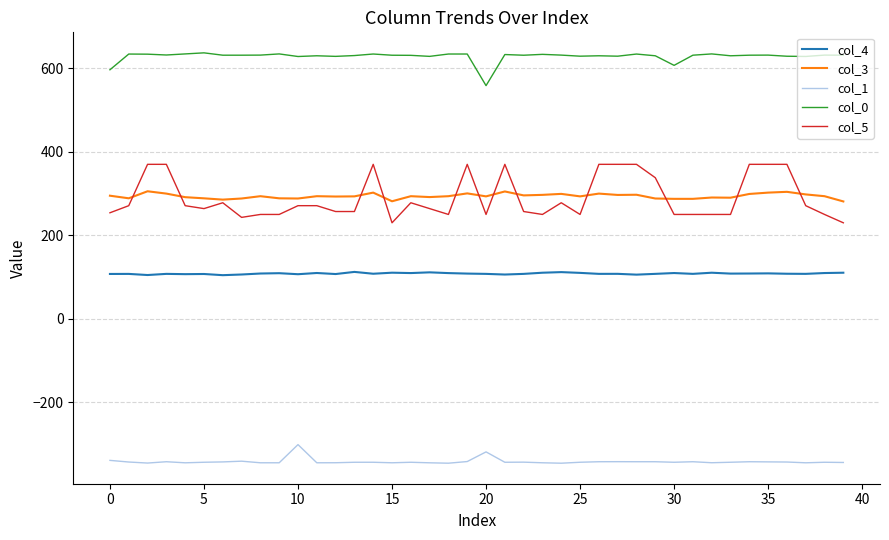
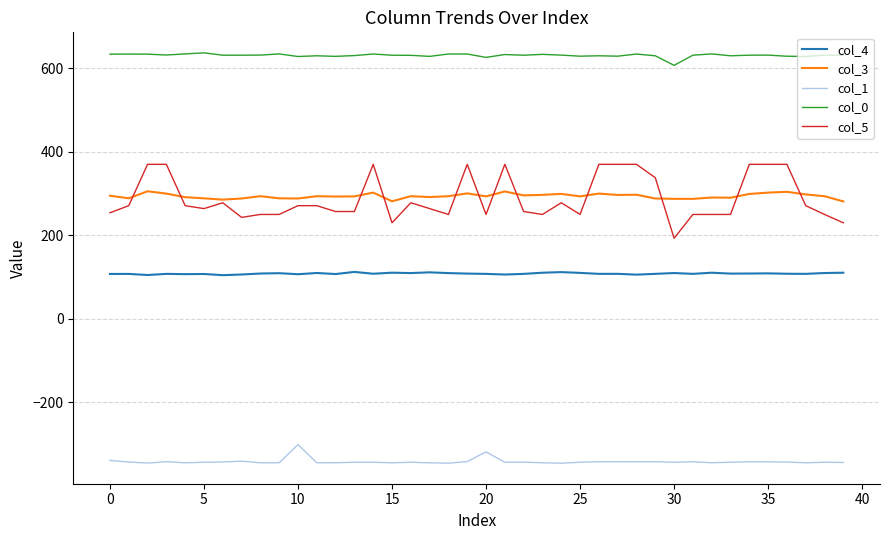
  {
    "col_4": {
      "0": 110,
      "5": 110,
      "10": 110,
      "15": 110,
      "20": 110,
      "25": 110,
      "30": 110,
      "35": 110
    },
    "col_3": {
      "0": 290,
      "5": 290,
      "10": 290,
      "15": 280,
      "20": 290,
      "25": 290,
      "30": 290,
      "35": 300
    },
    "col_1": {
      "0": -340,
      "5": -340,
      "10": -300,
      "15": -340,
      "20": -320,
      "25": -340,
      "30": -340,
      "35": -340
    },
    "col_0": {
-     "0": 600,
+     "0": 630,
      "5": 640,
      "10": 630,
      "15": 630,
-     "20": 560,
+     "20": 630,
      "25": 630,
      "30": 610,
      "35": 630
    },
    "col_5": {
      "0": 250,
      "5": 260,
      "10": 270,
      "15": 230,
      "20": 250,
      "25": 250,
-     "30": 250,
+     "30": 190,
      "35": 370
    }
  }
